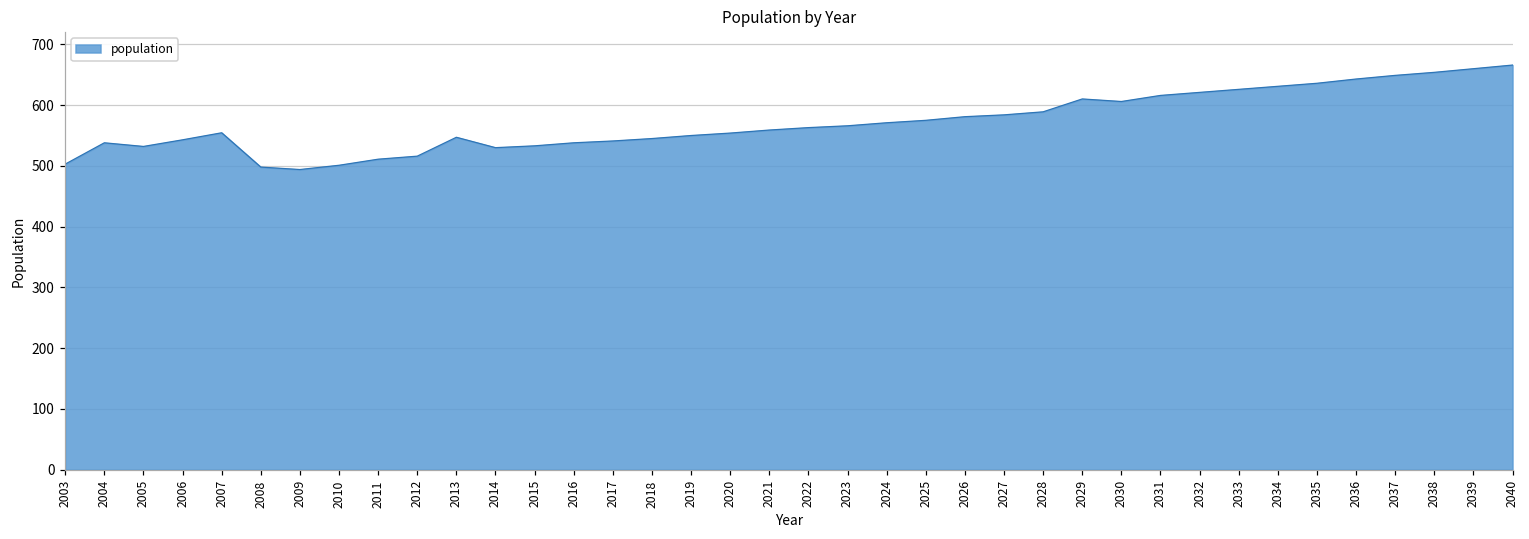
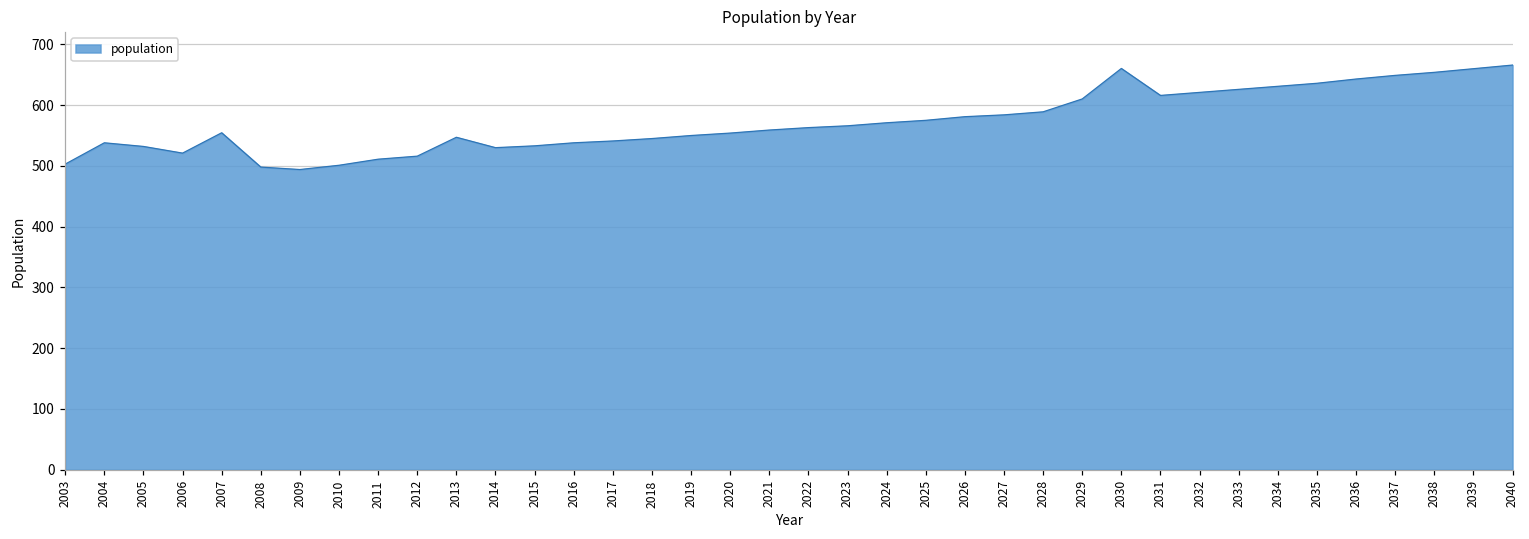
  {
    "2003": 500,
    "2004": 540,
    "2005": 530,
-   "2006": 540,
+   "2006": 520,
    "2007": 550,
    "2008": 500,
    "2009": 490,
    "2010": 500,
    "2011": 510,
    "2012": 520,
    "2013": 550,
    "2014": 530,
    "2015": 530,
    "2016": 540,
    "2017": 540,
    "2018": 550,
    "2019": 550,
    "2020": 550,
    "2021": 560,
    "2022": 560,
    "2023": 570,
    "2024": 570,
    "2025": 580,
    "2026": 580,
    "2027": 580,
    "2028": 590,
    "2029": 610,
-   "2030": 610,
+   "2030": 660,
    "2031": 620,
    "2032": 620,
    "2033": 630,
    "2034": 630,
    "2035": 640,
    "2036": 640,
    "2037": 650,
    "2038": 650,
    "2039": 660,
    "2040": 670
  }
